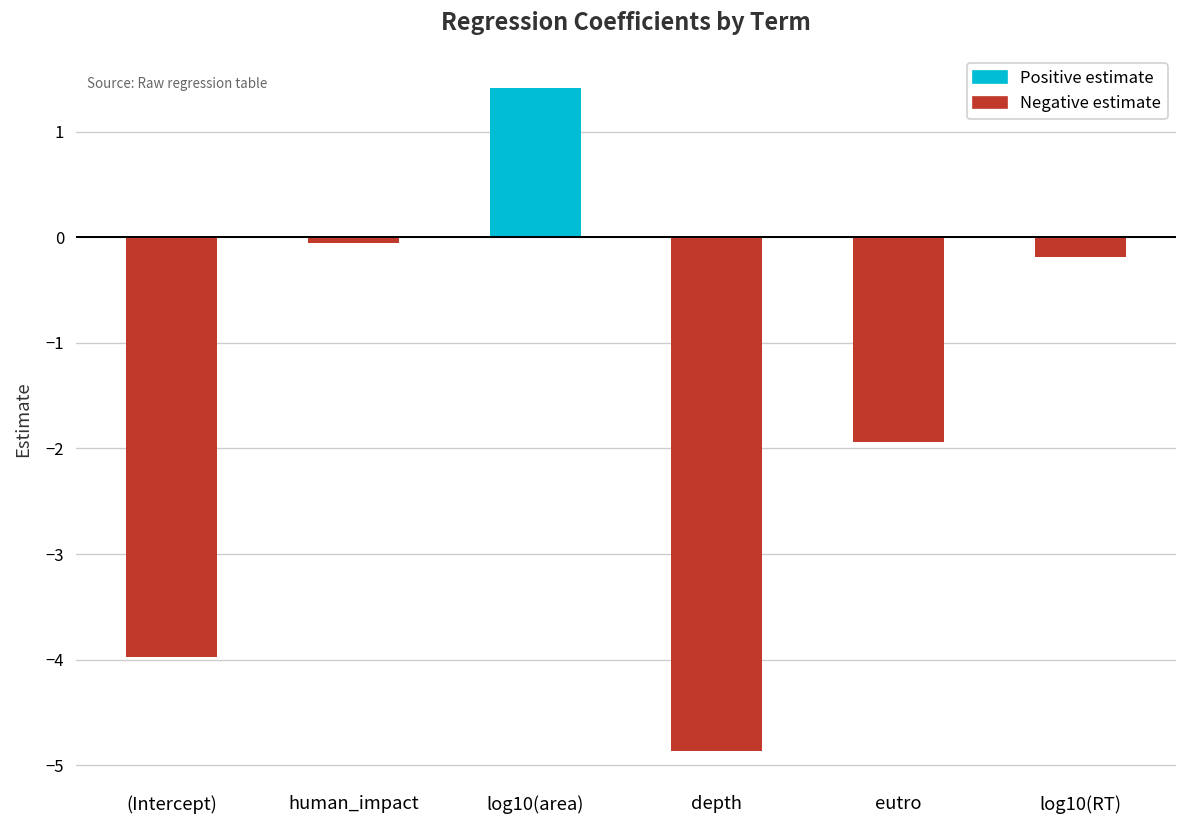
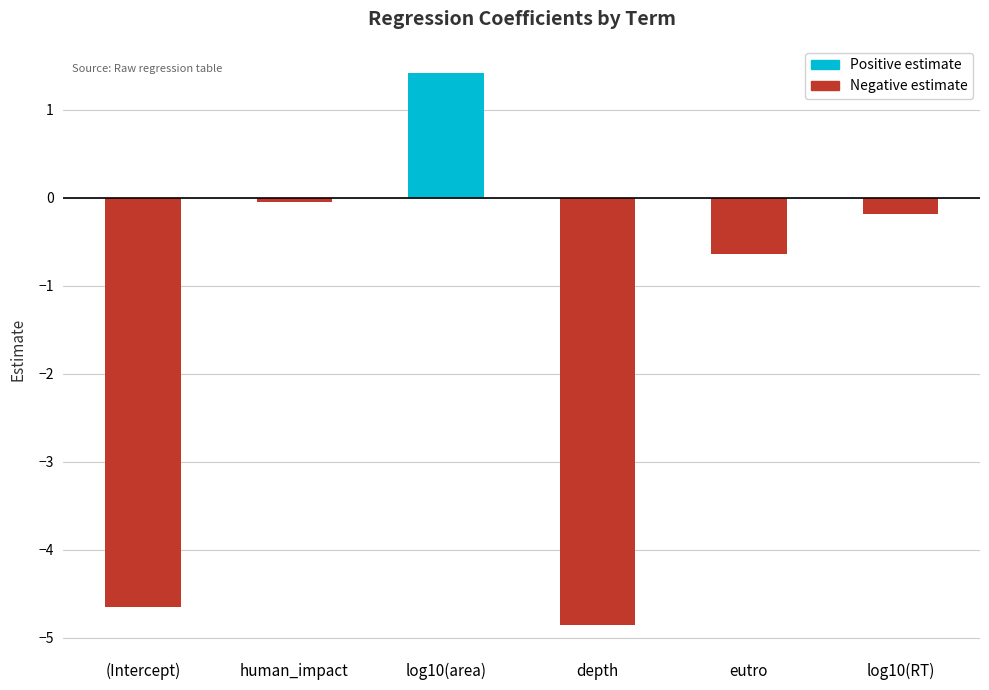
  {
-   "(Intercept)": -4.0,
+   "(Intercept)": -4.7,
    "human_impact": -0.1,
    "log10(area)": 1.4,
    "depth": -4.9,
-   "eutro": -1.9,
+   "eutro": -0.6,
    "log10(RT)": -0.2
  }
